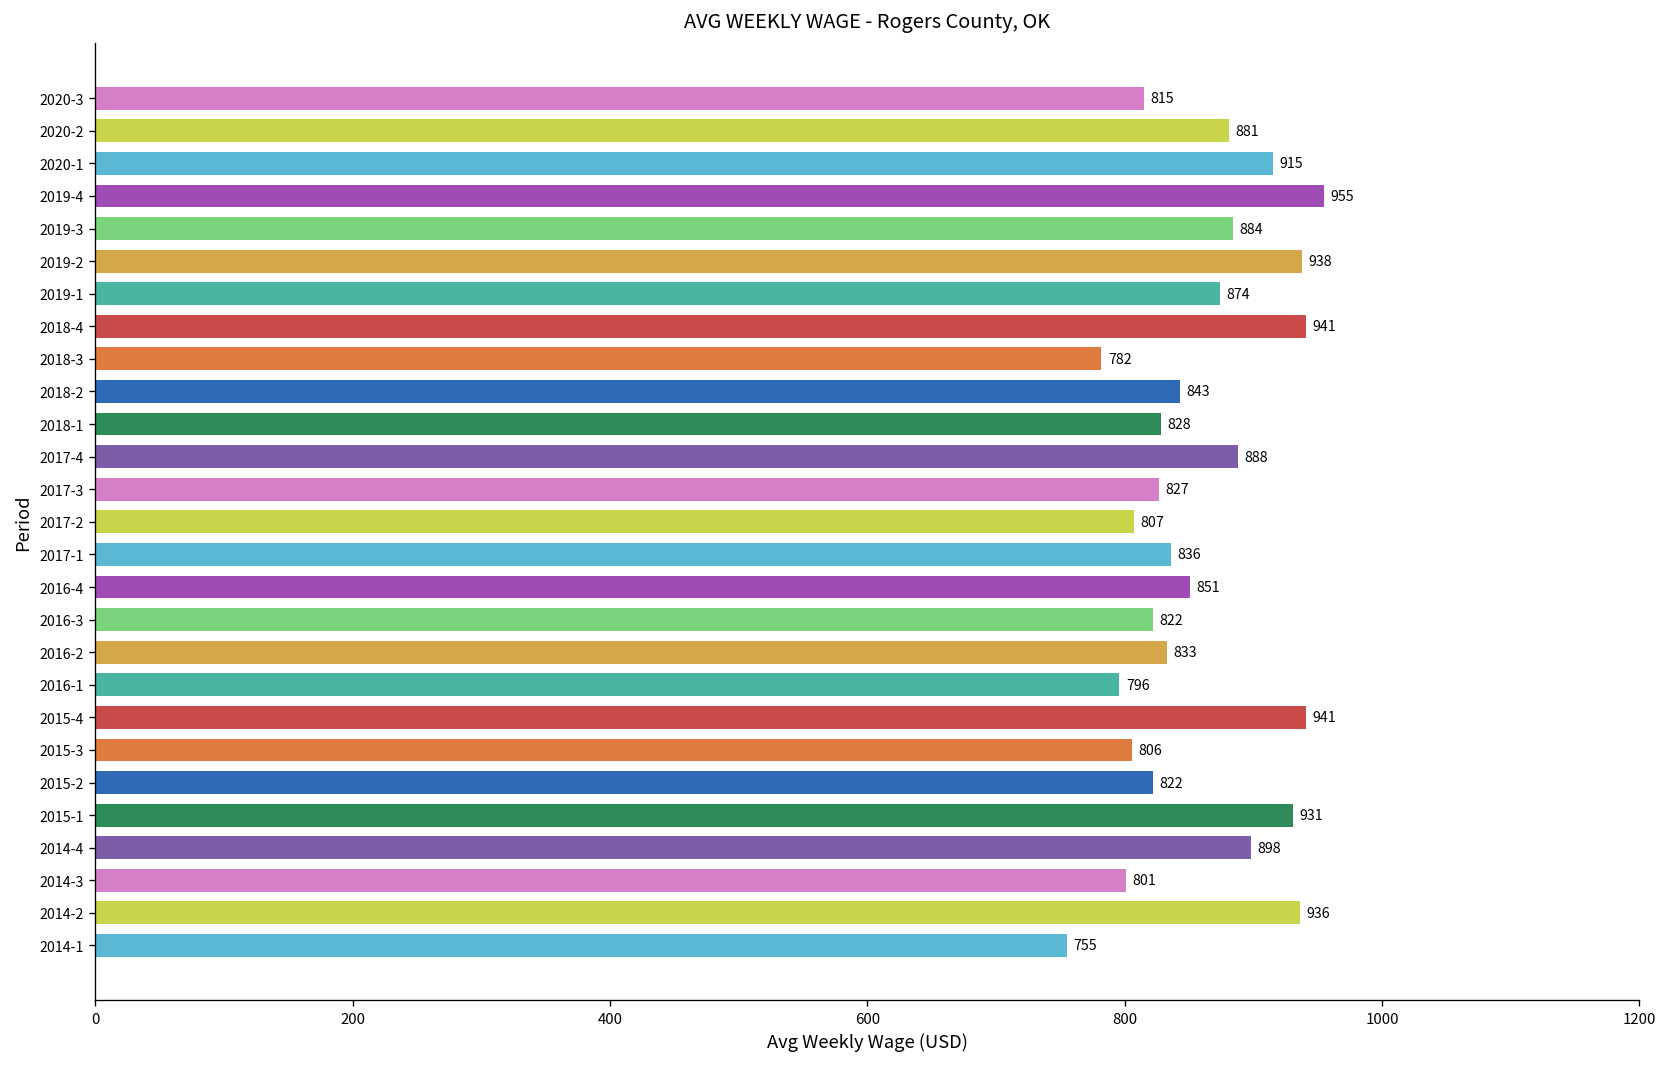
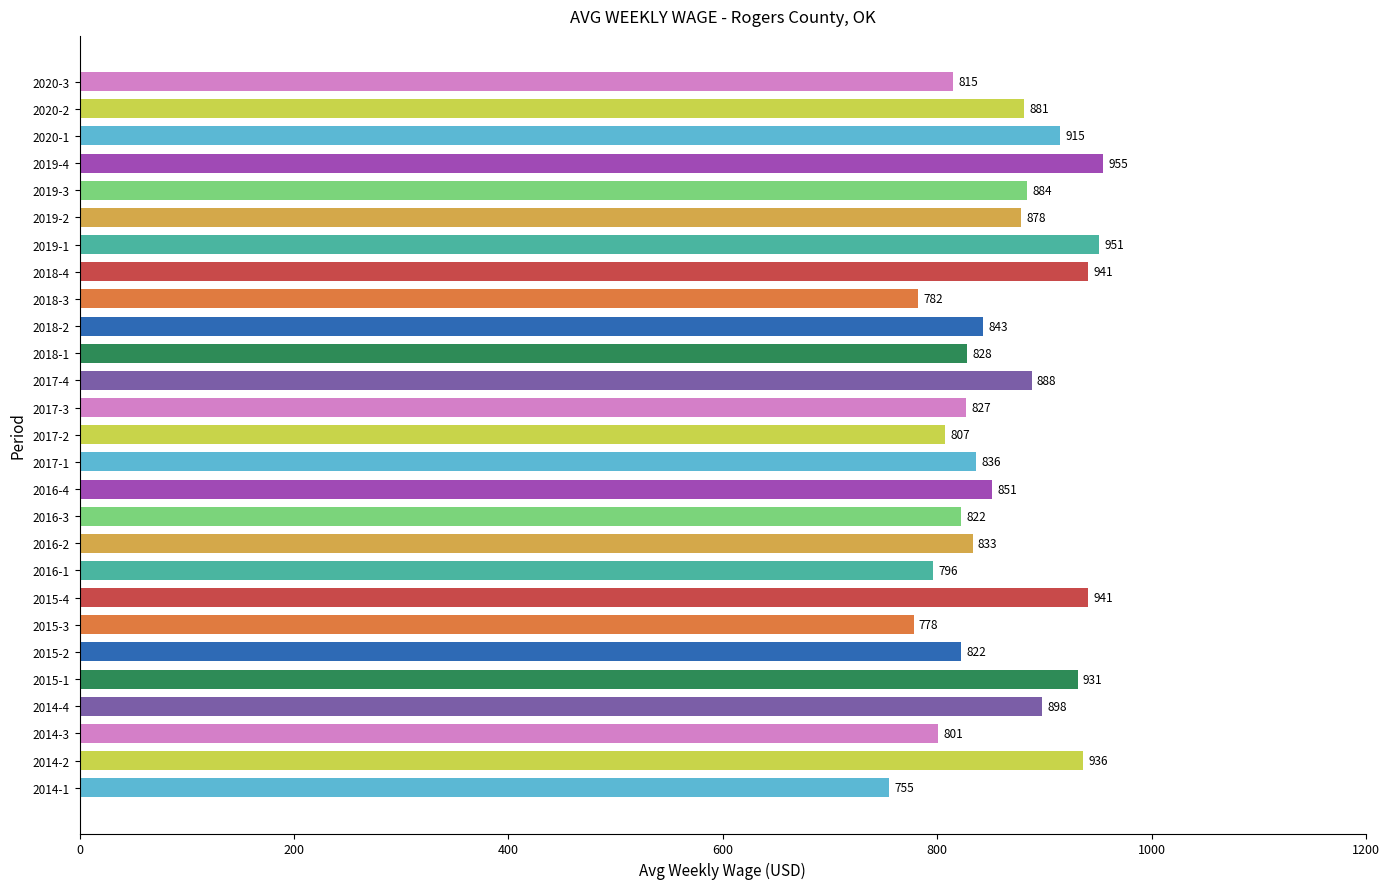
  {
    "2020-3": 815,
    "2020-2": 881,
    "2020-1": 915,
    "2019-4": 955,
    "2019-3": 884,
-   "2019-2": 938,
-   "2019-1": 874,
+   "2019-2": 878,
+   "2019-1": 951,
    "2018-4": 941,
    "2018-3": 782,
    "2018-2": 843,
    "2018-1": 828,
    "2017-4": 888,
    "2017-3": 827,
    "2017-2": 807,
    "2017-1": 836,
    "2016-4": 851,
    "2016-3": 822,
    "2016-2": 833,
    "2016-1": 796,
    "2015-4": 941,
-   "2015-3": 806,
+   "2015-3": 778,
    "2015-2": 822,
    "2015-1": 931,
    "2014-4": 898,
    "2014-3": 801,
    "2014-2": 936,
    "2014-1": 755
  }
